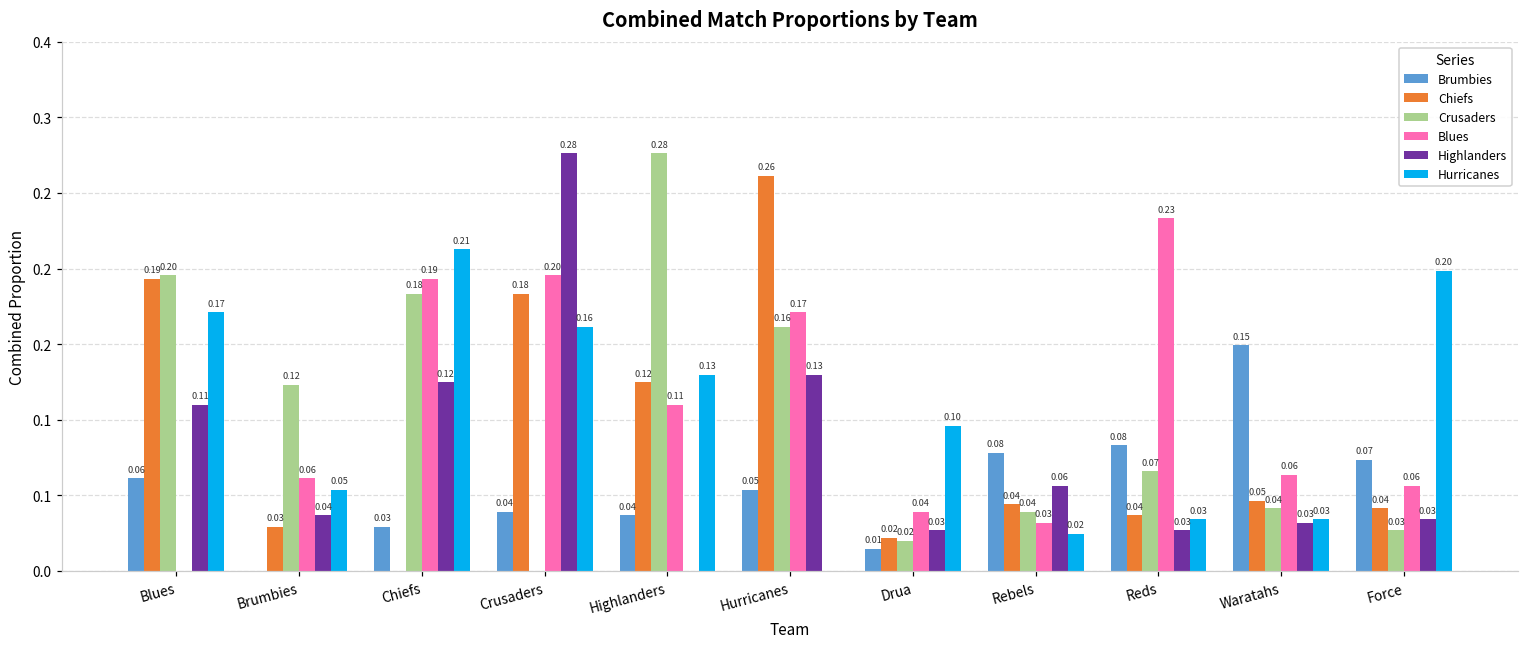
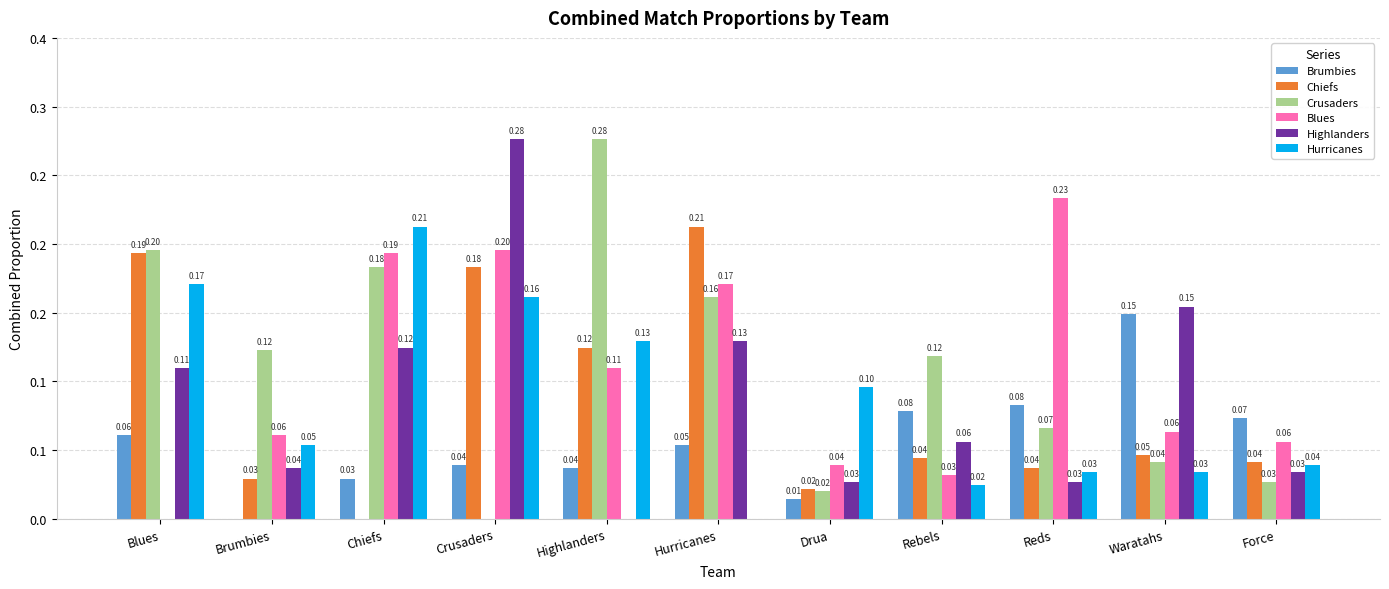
  {
    "Brumbies": {
      "Blues": 0.06,
      "Chiefs": 0.03,
      "Crusaders": 0.04,
      "Highlanders": 0.04,
      "Hurricanes": 0.05,
      "Drua": 0.01,
      "Rebels": 0.08,
      "Reds": 0.08,
      "Waratahs": 0.15,
      "Force": 0.07
    },
    "Chiefs": {
      "Blues": 0.19,
      "Brumbies": 0.03,
      "Crusaders": 0.18,
      "Highlanders": 0.12,
-     "Hurricanes": 0.26,
+     "Hurricanes": 0.21,
      "Drua": 0.02,
      "Rebels": 0.04,
      "Reds": 0.04,
      "Waratahs": 0.05,
      "Force": 0.04
    },
    "Crusaders": {
      "Blues": 0.20,
      "Brumbies": 0.12,
      "Chiefs": 0.18,
      "Highlanders": 0.28,
      "Hurricanes": 0.16,
      "Drua": 0.02,
-     "Rebels": 0.04,
+     "Rebels": 0.12,
      "Reds": 0.07,
      "Waratahs": 0.04,
      "Force": 0.03
    },
    "Blues": {
      "Brumbies": 0.06,
      "Chiefs": 0.19,
      "Crusaders": 0.20,
      "Highlanders": 0.11,
      "Hurricanes": 0.17,
      "Drua": 0.04,
      "Rebels": 0.03,
      "Reds": 0.23,
      "Waratahs": 0.06,
      "Force": 0.06
    },
    "Highlanders": {
      "Blues": 0.11,
      "Brumbies": 0.04,
      "Chiefs": 0.12,
      "Crusaders": 0.28,
      "Hurricanes": 0.13,
      "Drua": 0.03,
      "Rebels": 0.06,
      "Reds": 0.03,
-     "Waratahs": 0.03,
+     "Waratahs": 0.15,
      "Force": 0.03
    },
    "Hurricanes": {
      "Blues": 0.17,
      "Brumbies": 0.05,
      "Chiefs": 0.21,
      "Crusaders": 0.16,
      "Highlanders": 0.13,
      "Drua": 0.10,
      "Rebels": 0.02,
      "Reds": 0.03,
      "Waratahs": 0.03,
-     "Force": 0.20
+     "Force": 0.04
    }
  }
